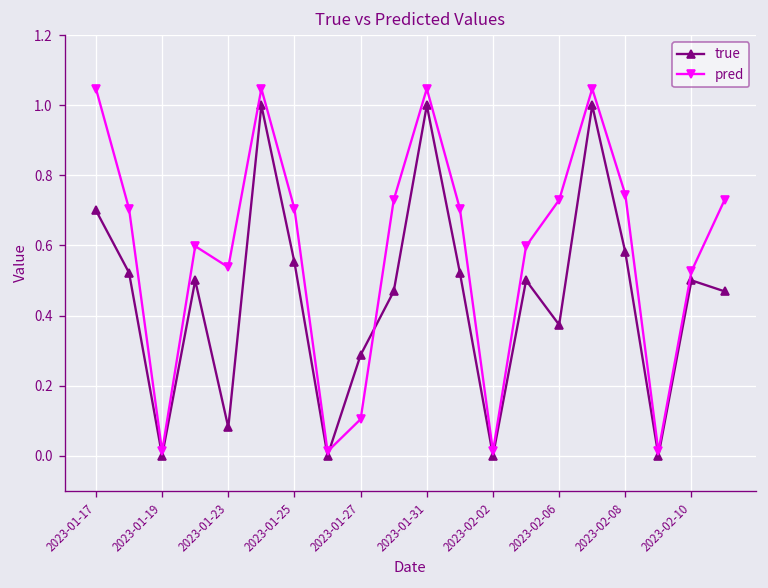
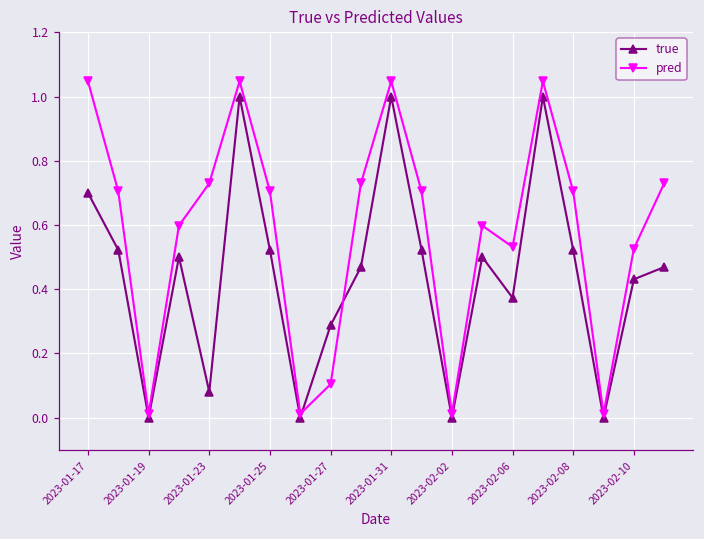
  {
    "true": {
      "2023-01-17": 0.70,
      "2023-01-19": 0.00,
      "2023-01-23": 0.08,
-     "2023-01-25": 0.55,
+     "2023-01-25": 0.52,
      "2023-01-27": 0.29,
      "2023-01-31": 1.00,
      "2023-02-02": 0.00,
      "2023-02-06": 0.37,
-     "2023-02-08": 0.58,
-     "2023-02-10": 0.50
+     "2023-02-08": 0.52,
+     "2023-02-10": 0.43
    },
    "pred": {
      "2023-01-17": 1.05,
      "2023-01-19": 0.01,
-     "2023-01-23": 0.54,
+     "2023-01-23": 0.73,
      "2023-01-25": 0.70,
      "2023-01-27": 0.10,
      "2023-01-31": 1.05,
      "2023-02-02": 0.01,
-     "2023-02-06": 0.73,
-     "2023-02-08": 0.75,
+     "2023-02-06": 0.53,
+     "2023-02-08": 0.70,
      "2023-02-10": 0.53
    }
  }
